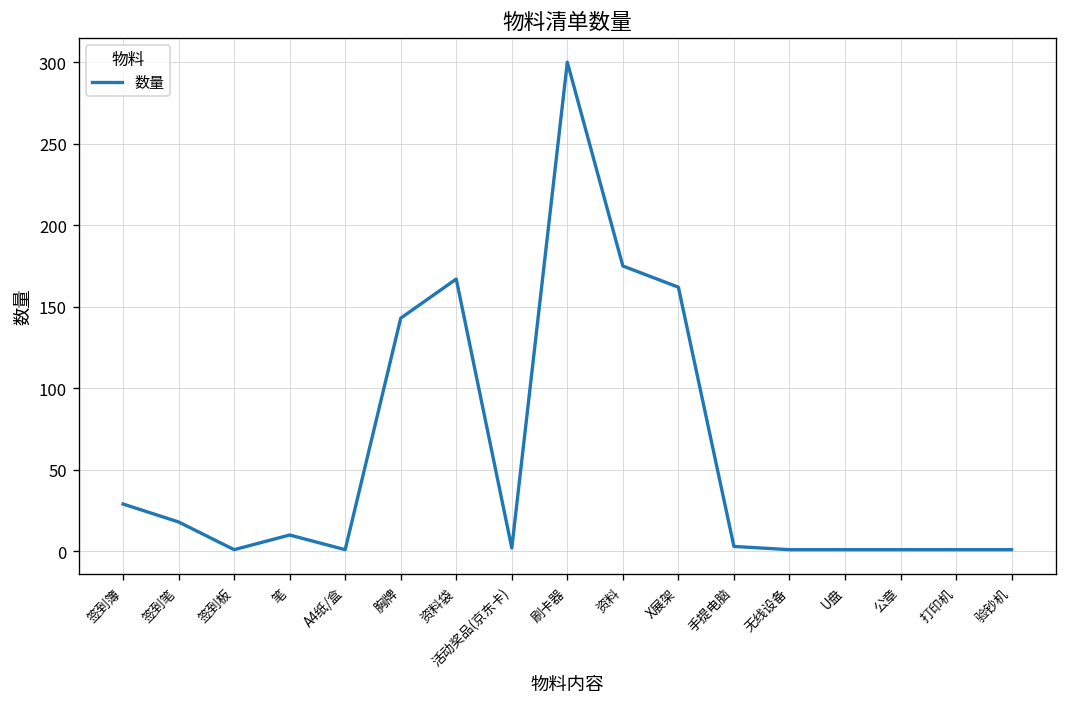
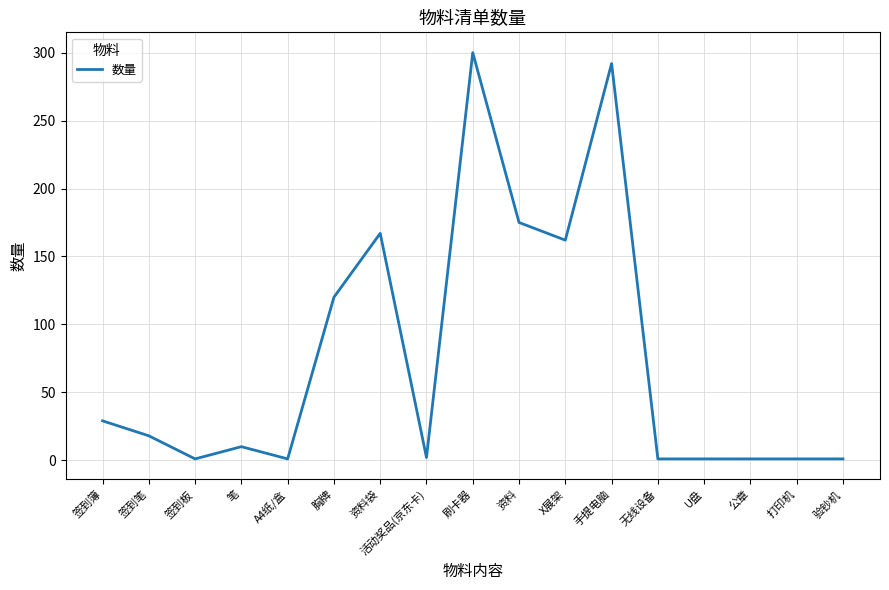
  {
    "签到簿": 29,
    "签到笔": 18,
    "签到板": 1,
    "笔": 10,
    "A4纸/盒": 1,
-   "胸牌": 143,
+   "胸牌": 120,
    "资料袋": 167,
    "活动奖品(京东卡)": 2,
    "刷卡器": 300,
    "资料": 175,
    "X展架": 162,
-   "手提电脑": 3,
+   "手提电脑": 292,
    "无线设备": 1,
    "U盘": 1,
    "公章": 1,
    "打印机": 1,
    "验钞机": 1
  }
